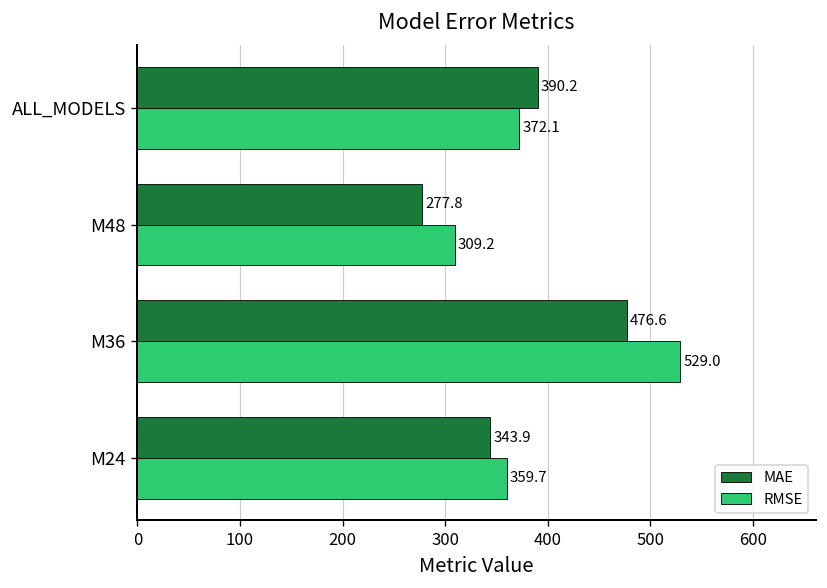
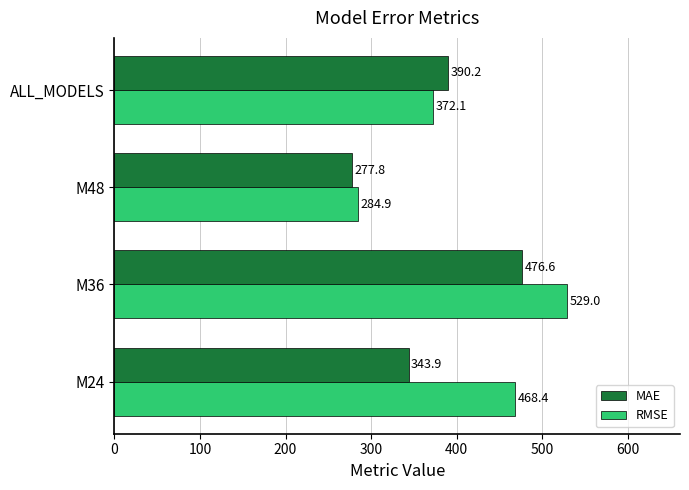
  {
    "MAE": {
      "ALL_MODELS": 390.2,
      "M48": 277.8,
      "M36": 476.6,
      "M24": 343.9
    },
    "RMSE": {
      "ALL_MODELS": 372.1,
-     "M48": 309.2,
+     "M48": 284.9,
      "M36": 529.0,
-     "M24": 359.7
+     "M24": 468.4
    }
  }
